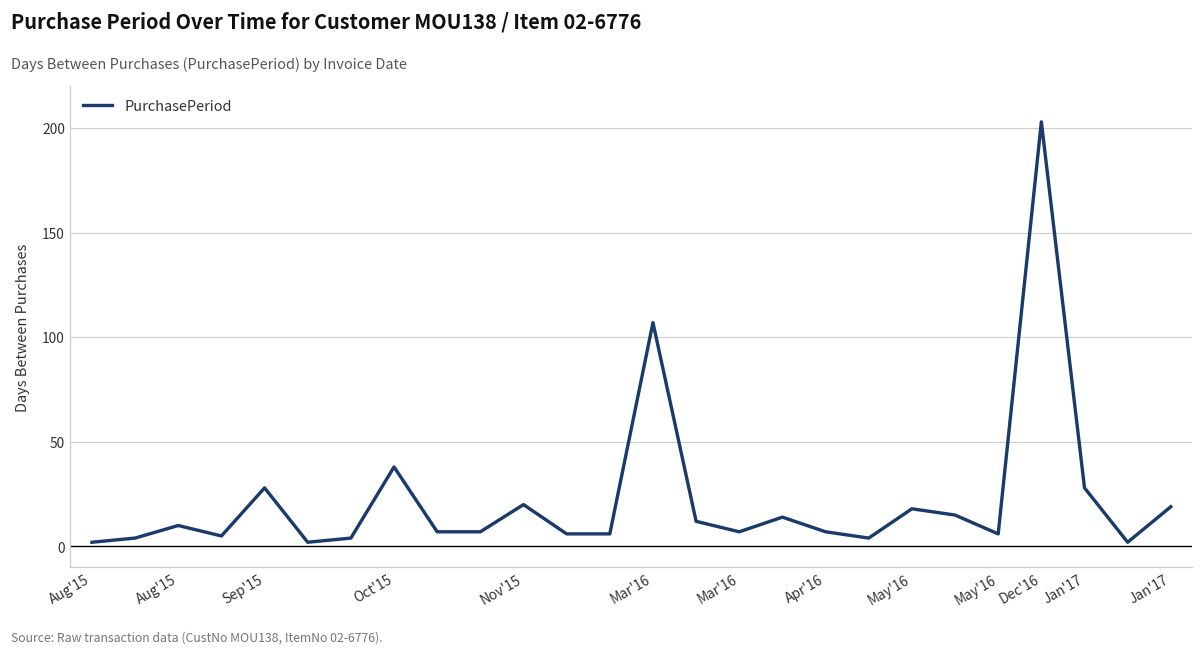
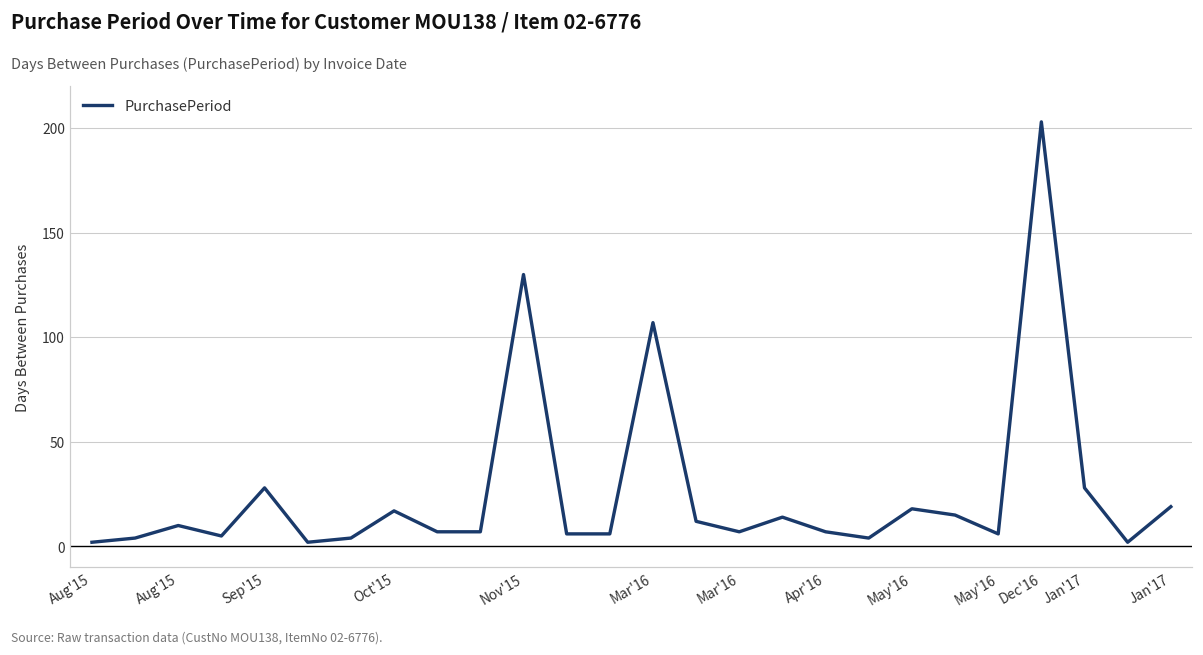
  {
    "Sep'15": 28,
-   "Oct'15": 38,
-   "Nov'15": 20,
+   "Oct'15": 17,
+   "Nov'15": 130,
    "Apr'16": 7,
    "Dec'16": 203
  }
